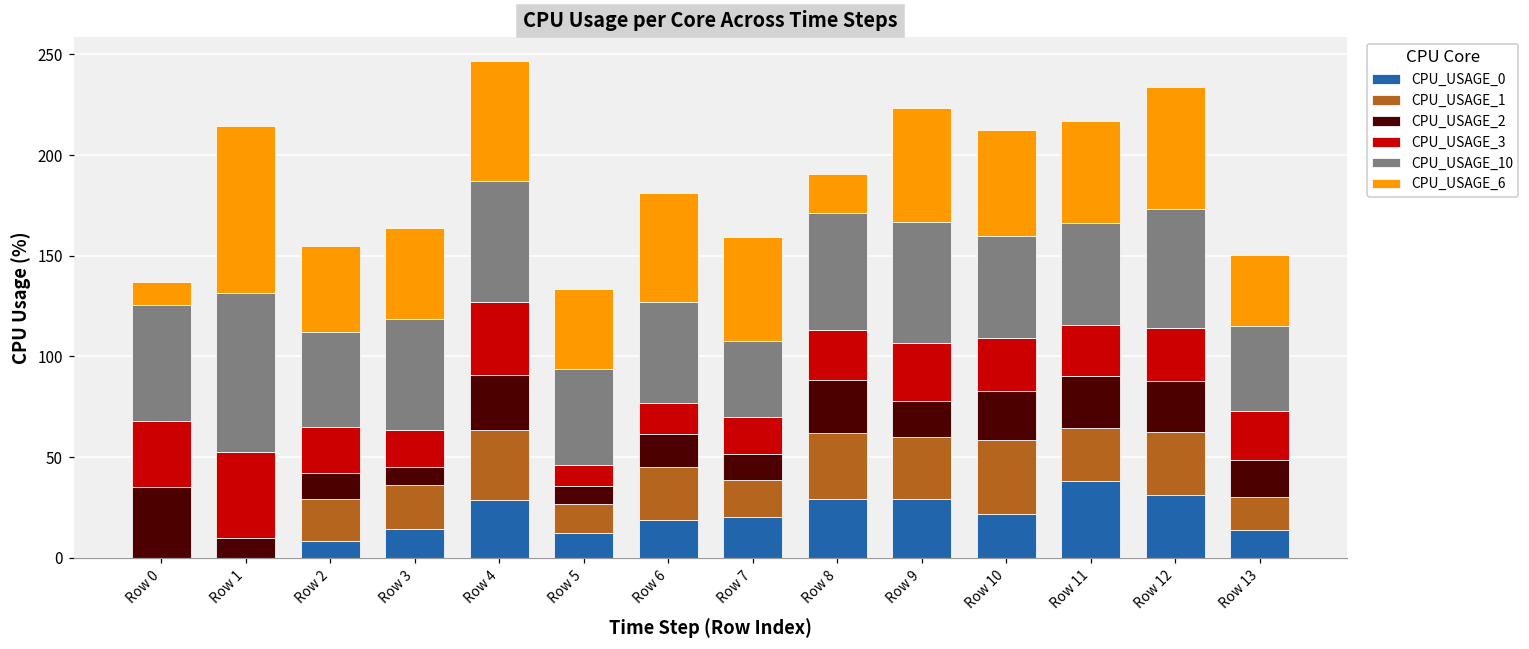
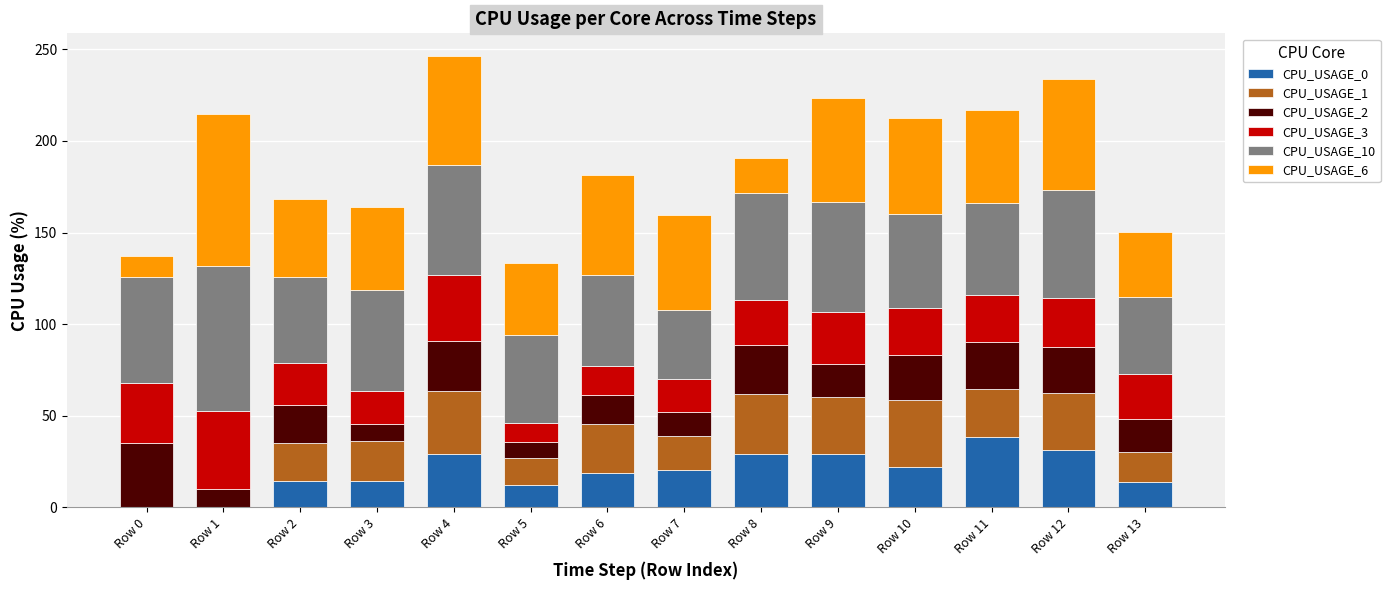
  {
    "CPU_USAGE_0": {
      "Row 0": 0,
      "Row 1": 0,
-     "Row 2": 8,
+     "Row 2": 14,
      "Row 3": 14,
      "Row 4": 29,
      "Row 5": 12,
      "Row 6": 19,
      "Row 7": 20,
      "Row 8": 29,
      "Row 9": 29,
      "Row 10": 22,
      "Row 11": 38,
      "Row 12": 31,
      "Row 13": 14
    },
    "CPU_USAGE_1": {
      "Row 0": 0,
      "Row 1": 0,
      "Row 2": 21,
      "Row 3": 22,
      "Row 4": 35,
      "Row 5": 15,
      "Row 6": 26,
      "Row 7": 19,
      "Row 8": 33,
      "Row 9": 31,
      "Row 10": 37,
      "Row 11": 26,
      "Row 12": 31,
      "Row 13": 17
    },
    "CPU_USAGE_2": {
      "Row 0": 35,
      "Row 1": 10,
-     "Row 2": 13,
+     "Row 2": 21,
      "Row 3": 9,
      "Row 4": 27,
      "Row 5": 9,
      "Row 6": 16,
      "Row 7": 13,
      "Row 8": 27,
      "Row 9": 18,
      "Row 10": 24,
      "Row 11": 26,
      "Row 12": 25,
      "Row 13": 18
    },
    "CPU_USAGE_3": {
      "Row 0": 33,
      "Row 1": 43,
      "Row 2": 23,
      "Row 3": 18,
      "Row 4": 36,
      "Row 5": 11,
      "Row 6": 16,
      "Row 7": 18,
      "Row 8": 25,
      "Row 9": 29,
      "Row 10": 26,
      "Row 11": 25,
      "Row 12": 26,
      "Row 13": 24
    },
    "CPU_USAGE_10": {
      "Row 0": 58,
      "Row 1": 79,
      "Row 2": 47,
      "Row 3": 55,
      "Row 4": 60,
      "Row 5": 48,
      "Row 6": 50,
      "Row 7": 38,
      "Row 8": 58,
      "Row 9": 60,
      "Row 10": 51,
      "Row 11": 50,
      "Row 12": 59,
      "Row 13": 42
    },
    "CPU_USAGE_6": {
      "Row 0": 11,
      "Row 1": 83,
      "Row 2": 43,
      "Row 3": 45,
      "Row 4": 59,
      "Row 5": 40,
      "Row 6": 54,
      "Row 7": 52,
      "Row 8": 19,
      "Row 9": 57,
      "Row 10": 53,
      "Row 11": 50,
      "Row 12": 61,
      "Row 13": 35
    }
  }
